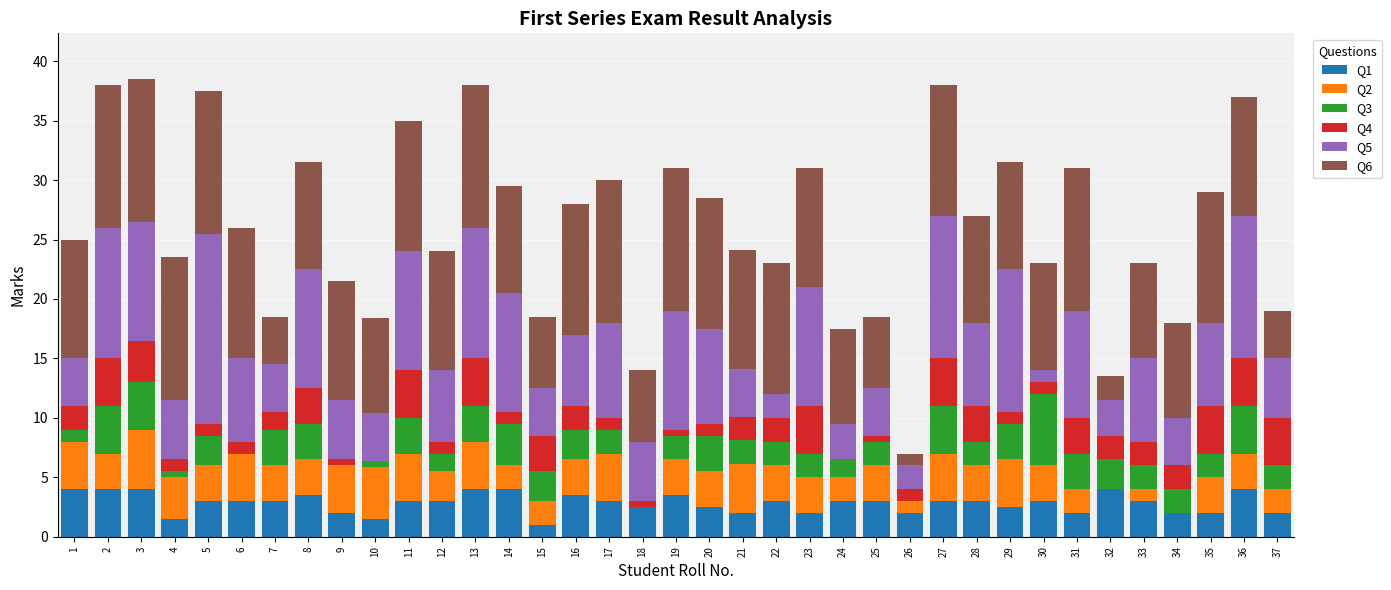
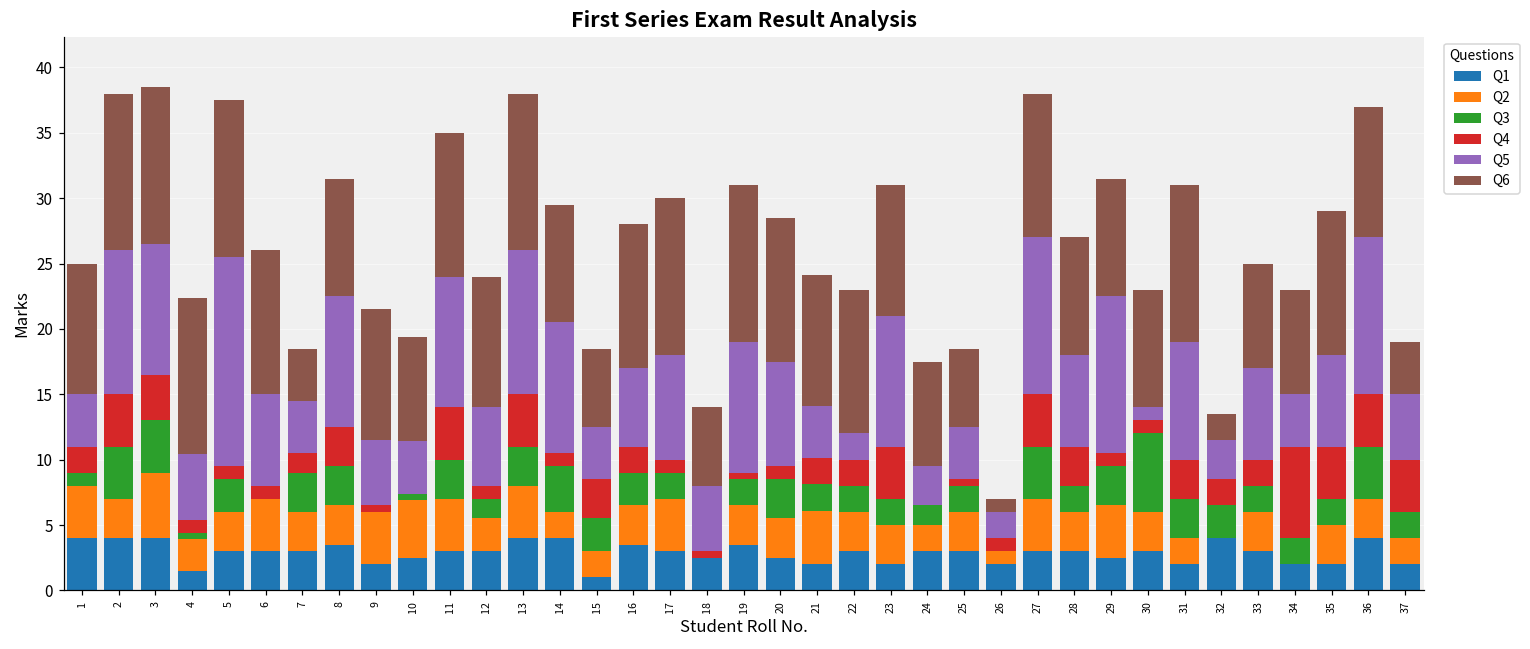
  {
    "Q1": {
      "1": 4.0,
      "2": 4.0,
      "3": 4.0,
      "4": 1.5,
      "5": 3.0,
      "6": 3.0,
      "7": 3.0,
      "8": 3.5,
      "9": 2.0,
-     "10": 1.5,
+     "10": 2.5,
      "11": 3.0,
      "12": 3.0,
      "13": 4.0,
      "14": 4.0,
      "15": 1.0,
      "16": 3.5,
      "17": 3.0,
      "18": 2.5,
      "19": 3.5,
      "20": 2.5,
      "21": 2.0,
      "22": 3.0,
      "23": 2.0,
      "24": 3.0,
      "25": 3.0,
      "26": 2.0,
      "27": 3.0,
      "28": 3.0,
      "29": 2.5,
      "30": 3.0,
      "31": 2.0,
      "32": 4.0,
      "33": 3.0,
      "34": 2.0,
      "35": 2.0,
      "36": 4.0,
      "37": 2.0
    },
    "Q2": {
      "1": 4.0,
      "2": 3.0,
      "3": 5.0,
-     "4": 3.5,
+     "4": 2.4,
      "5": 3.0,
      "6": 4.0,
      "7": 3.0,
      "8": 3.0,
      "9": 4.0,
      "10": 4.4,
      "11": 4.0,
      "12": 2.5,
      "13": 4.0,
      "14": 2.0,
      "15": 2.0,
      "16": 3.0,
      "17": 4.0,
      "18": 0.0,
      "19": 3.0,
      "20": 3.0,
      "21": 4.1,
      "22": 3.0,
      "23": 3.0,
      "24": 2.0,
      "25": 3.0,
      "26": 1.0,
      "27": 4.0,
      "28": 3.0,
      "29": 4.0,
      "30": 3.0,
      "31": 2.0,
      "32": 0.0,
-     "33": 1,
+     "33": 3,
      "34": 0.0,
      "35": 3.0,
      "36": 3.0,
      "37": 2.0
    },
    "Q4": {
      "1": 2,
      "2": 4,
      "3": 3.5,
      "4": 1,
      "5": 1,
      "6": 1,
      "7": 1.5,
      "8": 3,
      "9": 0.5,
      "10": 0,
      "11": 4,
      "12": 1,
      "13": 4,
      "14": 1,
      "15": 3,
      "16": 2,
      "17": 1,
      "18": 0.5,
      "19": 0.5,
      "20": 1,
      "21": 2,
      "22": 2,
      "23": 4,
      "24": 0,
      "25": 0.5,
      "26": 1,
      "27": 4,
      "28": 3,
      "29": 1,
      "30": 1,
      "31": 3,
      "32": 2,
      "33": 2,
-     "34": 2,
+     "34": 7,
      "35": 4,
      "36": 4,
      "37": 4
    }
  }
